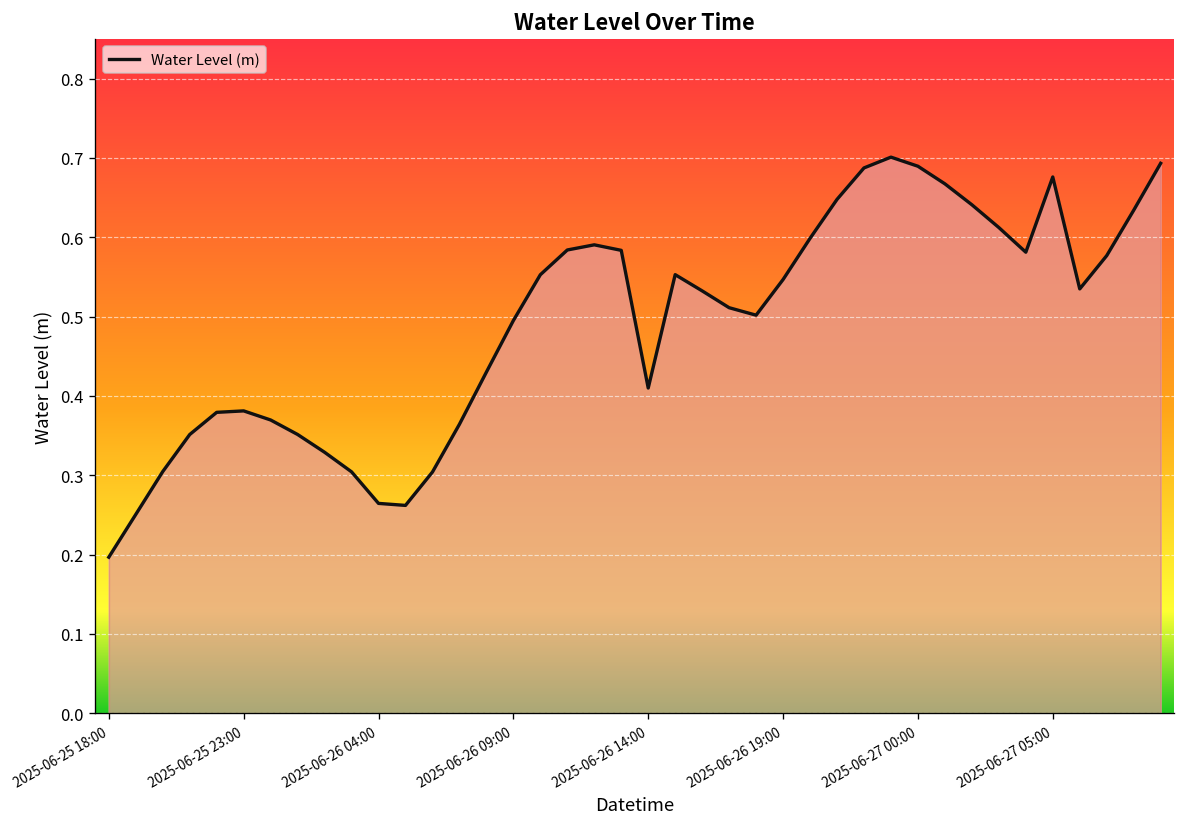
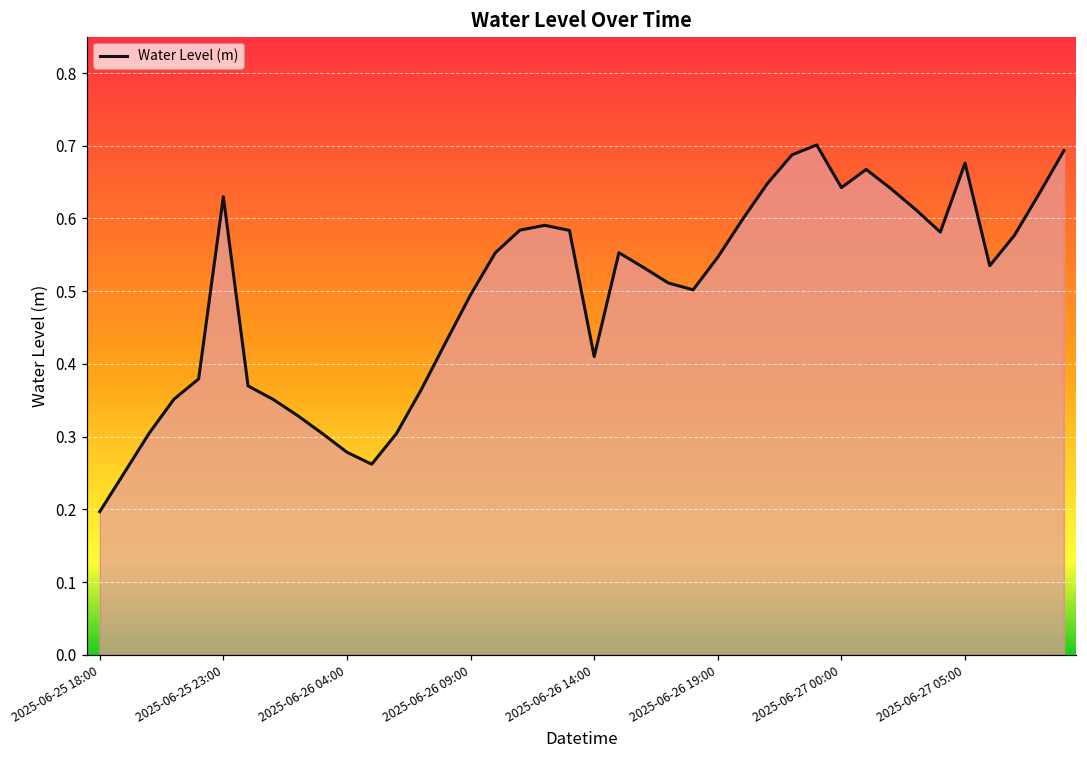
  {
    "2025-06-25 18:00": 0.20,
-   "2025-06-25 23:00": 0.38,
-   "2025-06-26 04:00": 0.26,
+   "2025-06-25 23:00": 0.63,
+   "2025-06-26 04:00": 0.28,
    "2025-06-26 09:00": 0.50,
    "2025-06-26 14:00": 0.41,
    "2025-06-26 19:00": 0.55,
-   "2025-06-27 00:00": 0.69,
+   "2025-06-27 00:00": 0.64,
    "2025-06-27 05:00": 0.68
  }
